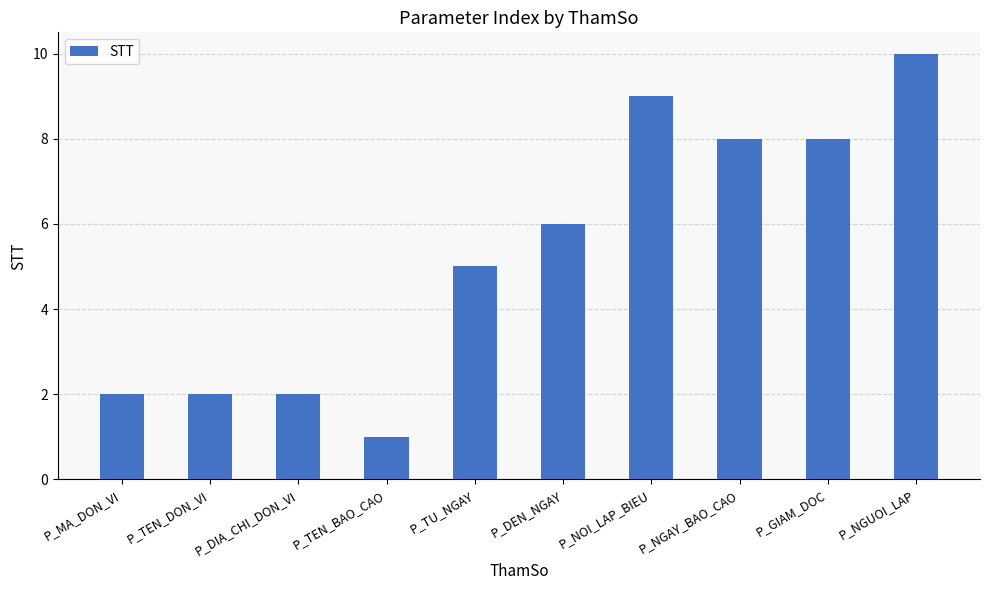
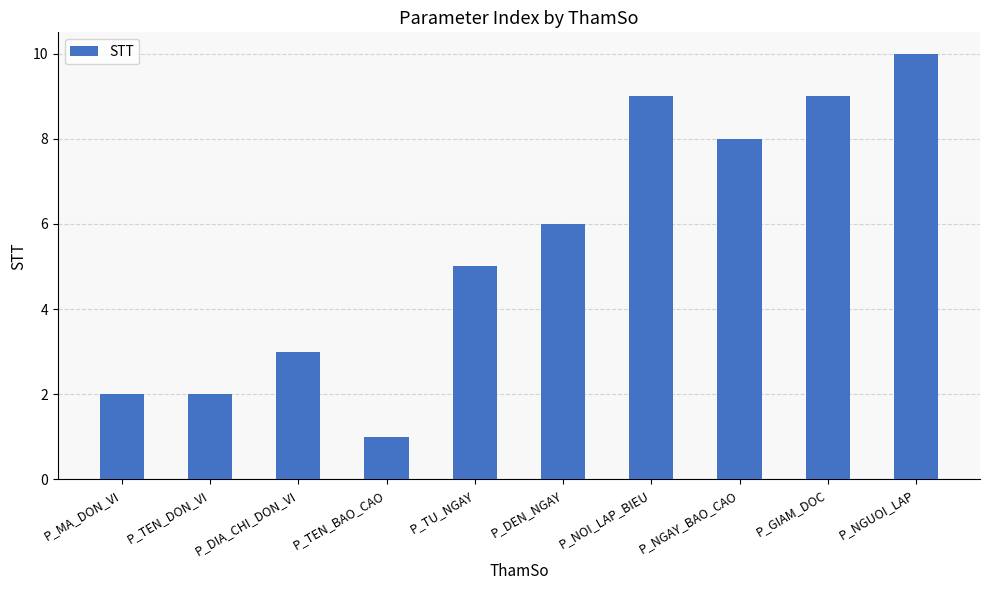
  {
    "P_MA_DON_VI": 2,
    "P_TEN_DON_VI": 2,
-   "P_DIA_CHI_DON_VI": 2,
+   "P_DIA_CHI_DON_VI": 3,
    "P_TEN_BAO_CAO": 1,
    "P_TU_NGAY": 5,
    "P_DEN_NGAY": 6,
    "P_NOI_LAP_BIEU": 9,
    "P_NGAY_BAO_CAO": 8,
-   "P_GIAM_DOC": 8,
+   "P_GIAM_DOC": 9,
    "P_NGUOI_LAP": 10
  }
